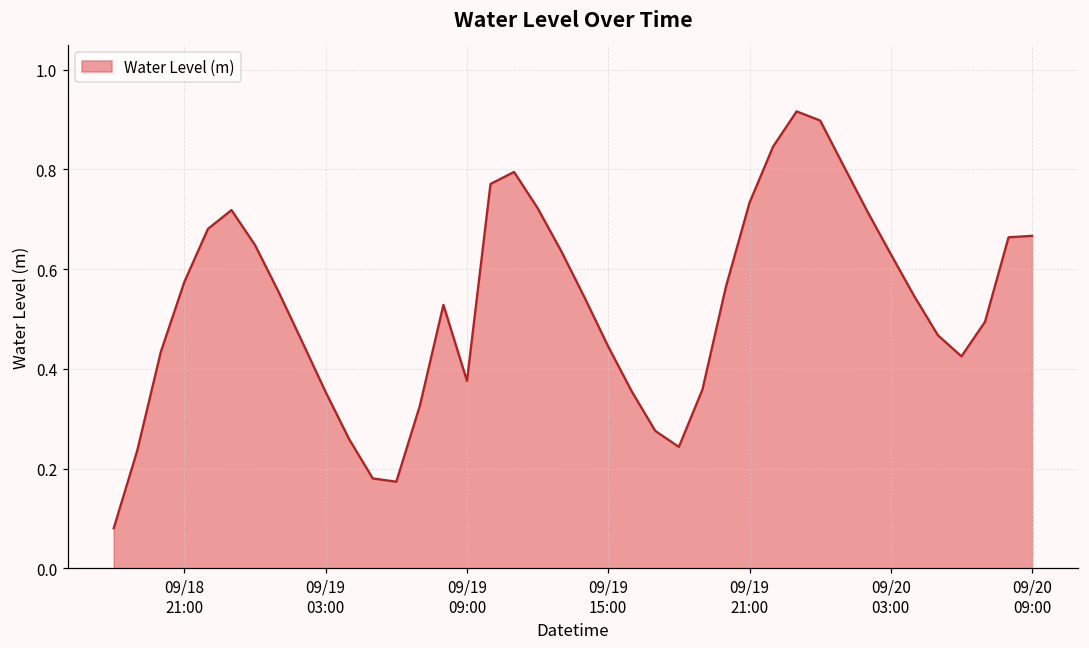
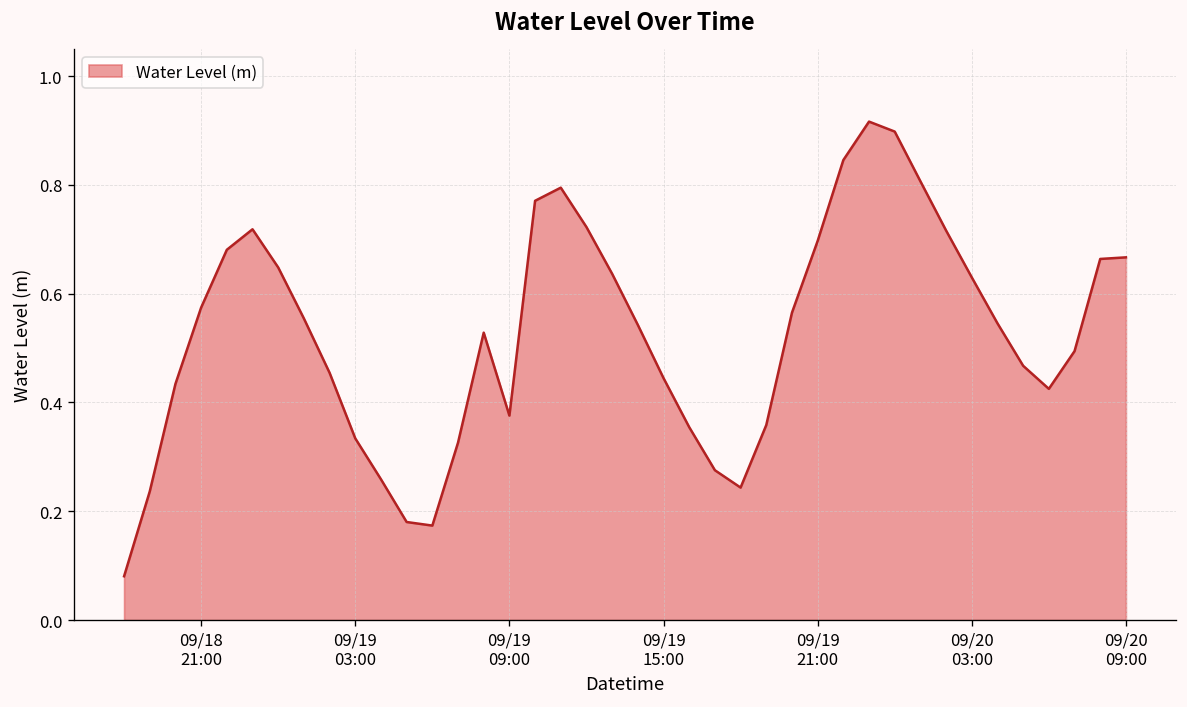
  {
    "09/18 21:00": 0.57,
-   "09/19 03:00": 0.35,
+   "09/19 03:00": 0.33,
    "09/19 09:00": 0.38,
    "09/19 15:00": 0.44,
-   "09/19 21:00": 0.73,
+   "09/19 21:00": 0.70,
    "09/20 03:00": 0.63,
    "09/20 09:00": 0.67
  }
